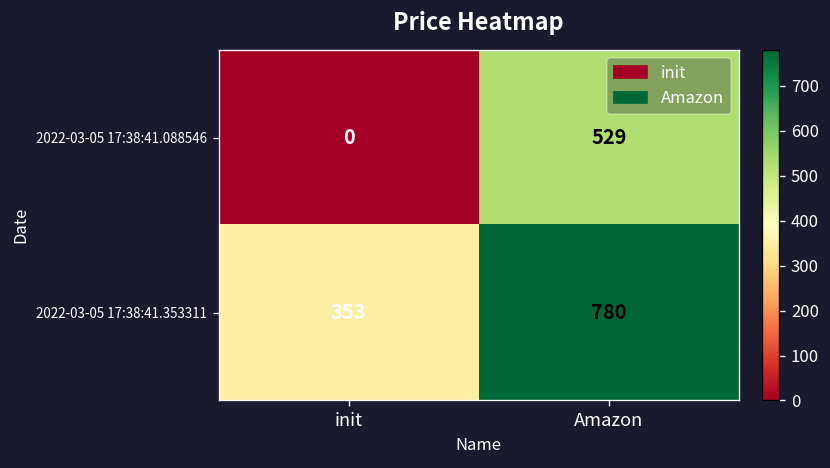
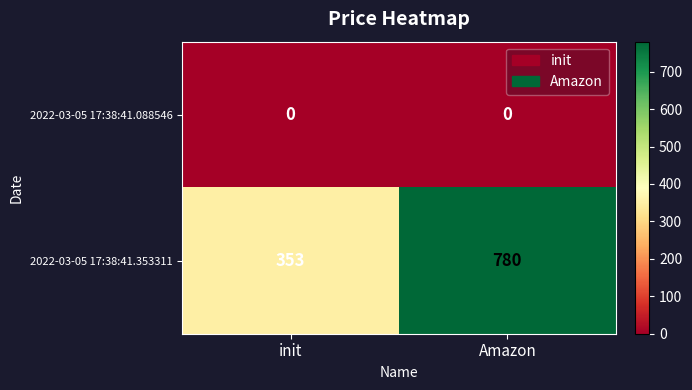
  {
    "2022-03-05 17:38:41.088546": {
      "init": 0,
-     "Amazon": 529
+     "Amazon": 0
    },
    "2022-03-05 17:38:41.353311": {
      "init": 353,
      "Amazon": 780
    }
  }
